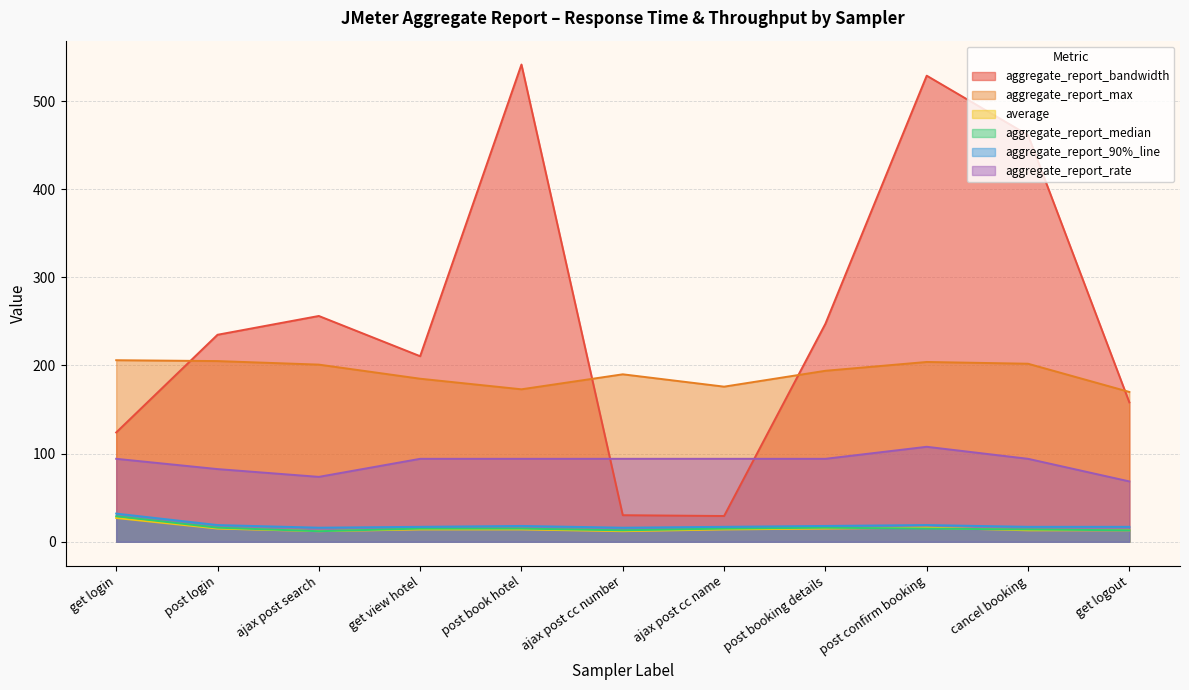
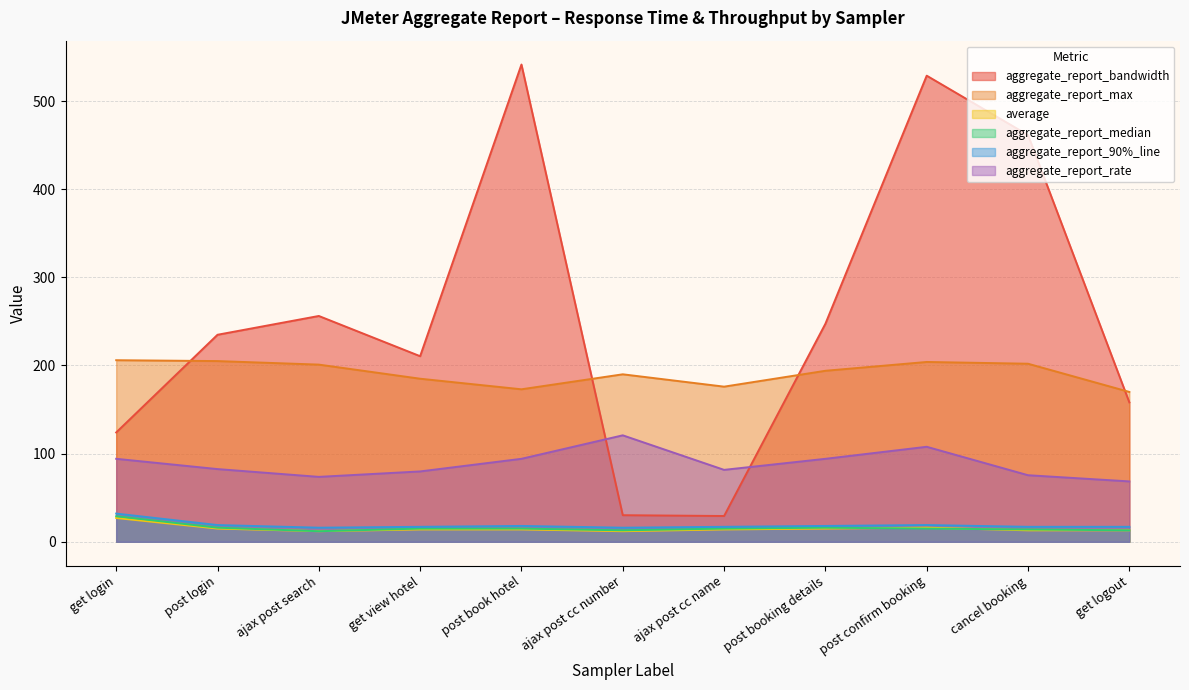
  {
    "aggregate_report_90%_line": {
      "get login": 30,
      "post login": 20,
      "ajax post search": 20,
      "post book hotel": 20,
      "ajax post cc number": 20,
      "post confirm booking": 20,
      "cancel booking": 20,
      "get logout": 20
    },
    "aggregate_report_rate": {
      "get login": 90,
      "post login": 80,
      "ajax post search": 70,
-     "get view hotel": 90,
+     "get view hotel": 80,
      "post book hotel": 90,
-     "ajax post cc number": 90,
-     "ajax post cc name": 90,
+     "ajax post cc number": 120,
+     "ajax post cc name": 80,
      "post booking details": 90,
      "post confirm booking": 110,
-     "cancel booking": 90,
+     "cancel booking": 80,
      "get logout": 70
    }
  }
